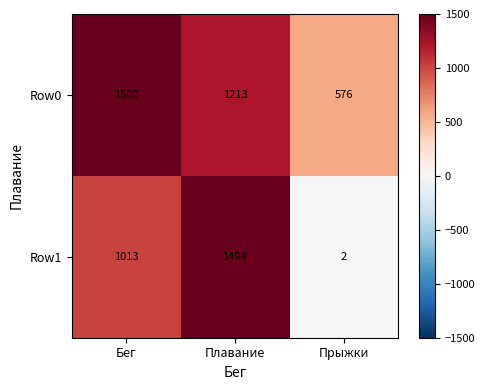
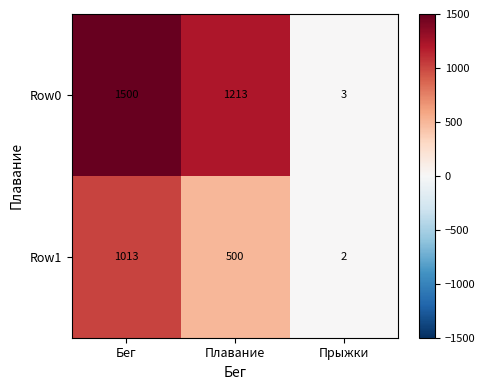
  {
    "Row0": {
      "Бег": 1500,
      "Плавание": 1213,
-     "Прыжки": 576
+     "Прыжки": 3
    },
    "Row1": {
      "Бег": 1013,
-     "Плавание": 1494,
+     "Плавание": 500,
      "Прыжки": 2
    }
  }
